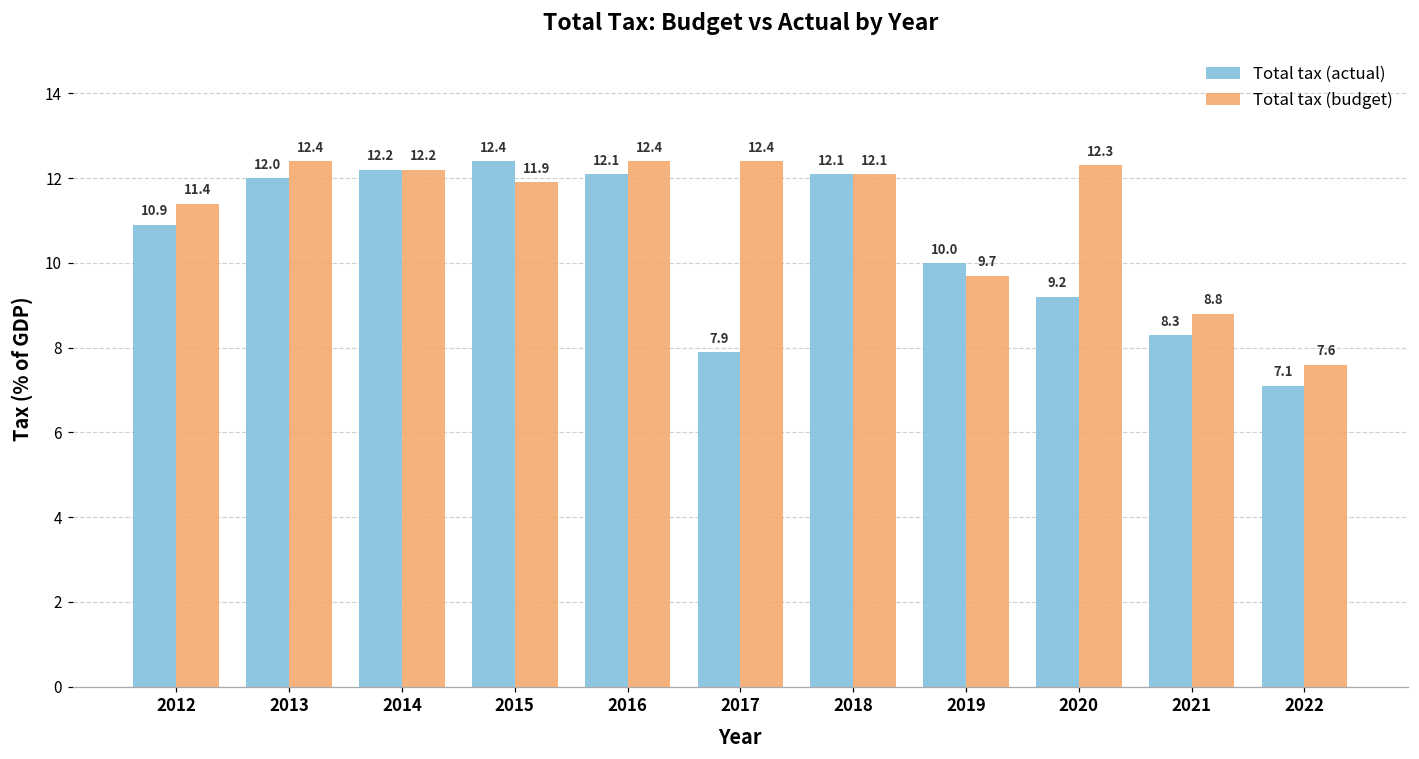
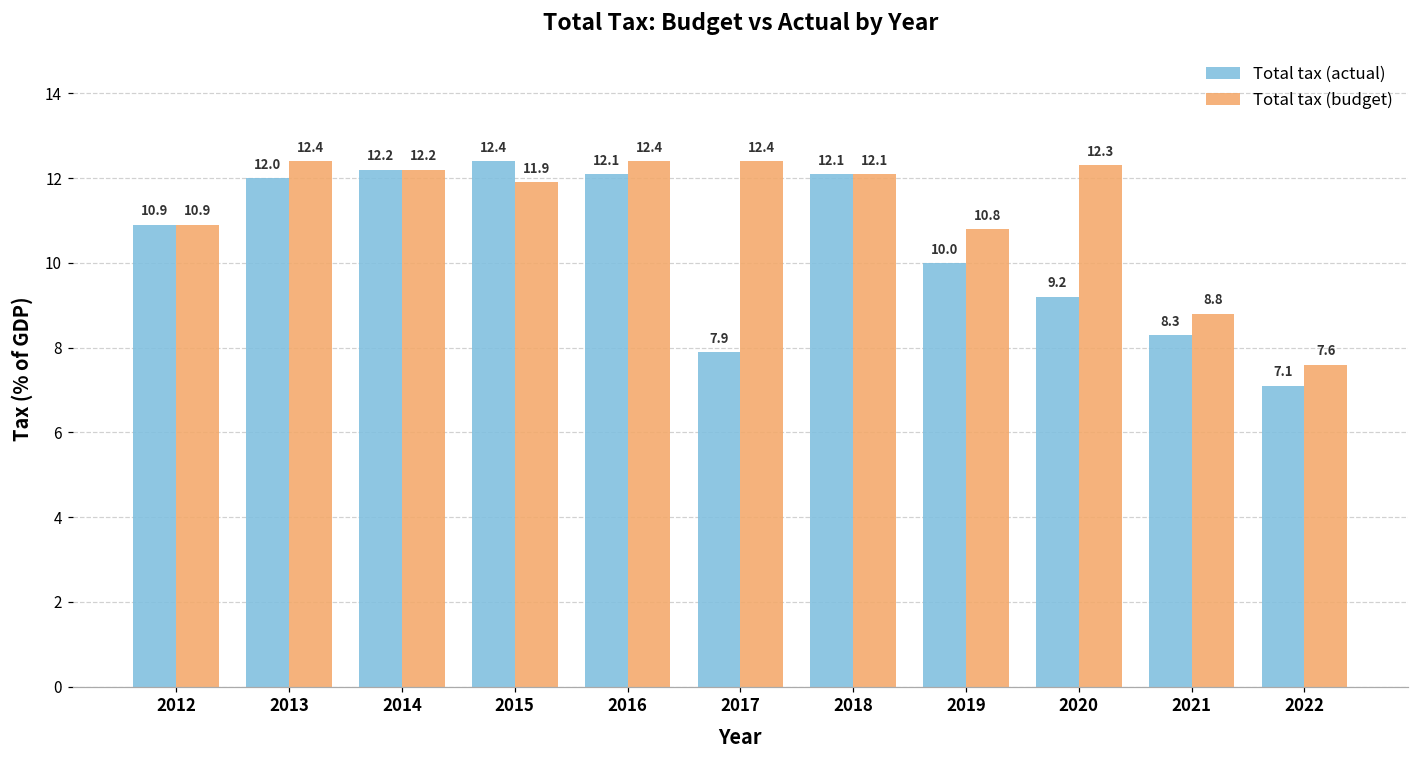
  {
    "Total tax (actual)": {
      "2012": 10.9,
      "2013": 12.0,
      "2014": 12.2,
      "2015": 12.4,
      "2016": 12.1,
      "2017": 7.9,
      "2018": 12.1,
      "2019": 10.0,
      "2020": 9.2,
      "2021": 8.3,
      "2022": 7.1
    },
    "Total tax (budget)": {
-     "2012": 11.4,
+     "2012": 10.9,
      "2013": 12.4,
      "2014": 12.2,
      "2015": 11.9,
      "2016": 12.4,
      "2017": 12.4,
      "2018": 12.1,
-     "2019": 9.7,
+     "2019": 10.8,
      "2020": 12.3,
      "2021": 8.8,
      "2022": 7.6
    }
  }
